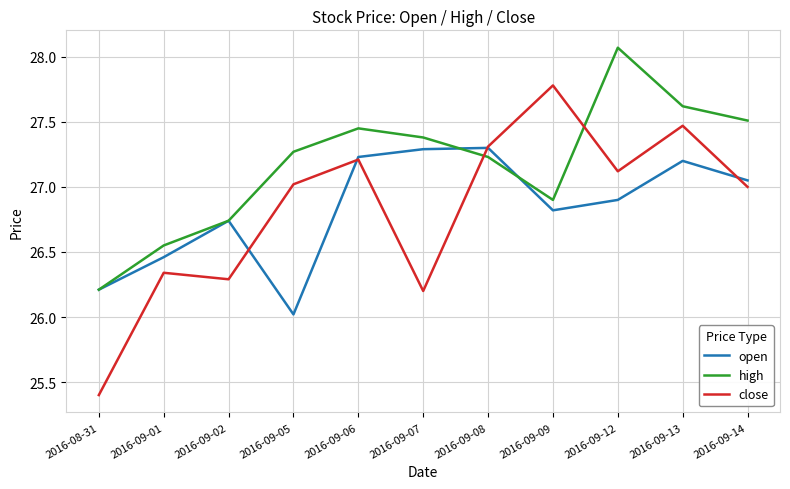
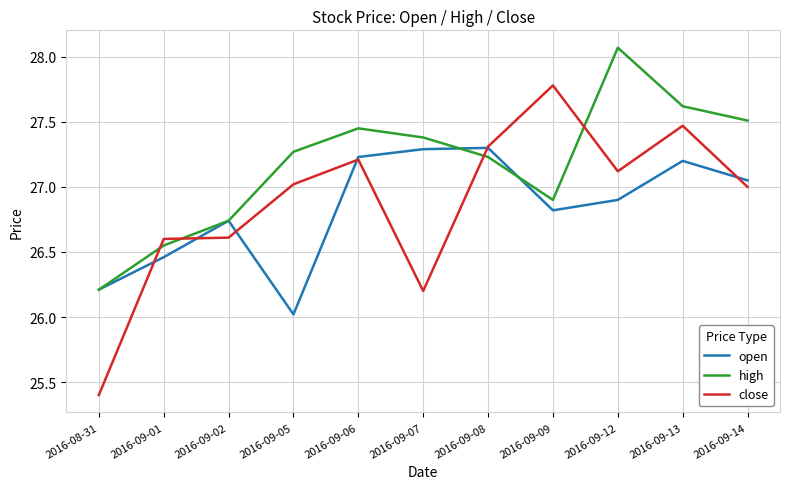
  {
    "open": {
      "2016-09-01": 26.46,
      "2016-09-05": 26.02,
      "2016-09-06": 27.23,
      "2016-09-07": 27.29,
      "2016-09-09": 26.82,
      "2016-09-12": 26.90,
      "2016-09-13": 27.20,
      "2016-09-14": 27.05
    },
    "high": {
      "2016-09-01": 26.55,
      "2016-09-05": 27.27,
      "2016-09-06": 27.45,
      "2016-09-07": 27.38,
      "2016-09-08": 27.23,
      "2016-09-09": 26.90,
      "2016-09-12": 28.07,
      "2016-09-13": 27.62,
      "2016-09-14": 27.51
    },
    "close": {
      "2016-08-31": 25.40,
-     "2016-09-01": 26.34,
-     "2016-09-02": 26.29,
+     "2016-09-01": 26.60,
+     "2016-09-02": 26.61,
      "2016-09-05": 27.02,
      "2016-09-06": 27.21,
      "2016-09-07": 26.20,
      "2016-09-09": 27.78,
      "2016-09-12": 27.12,
      "2016-09-13": 27.47,
      "2016-09-14": 27.00
    }
  }
